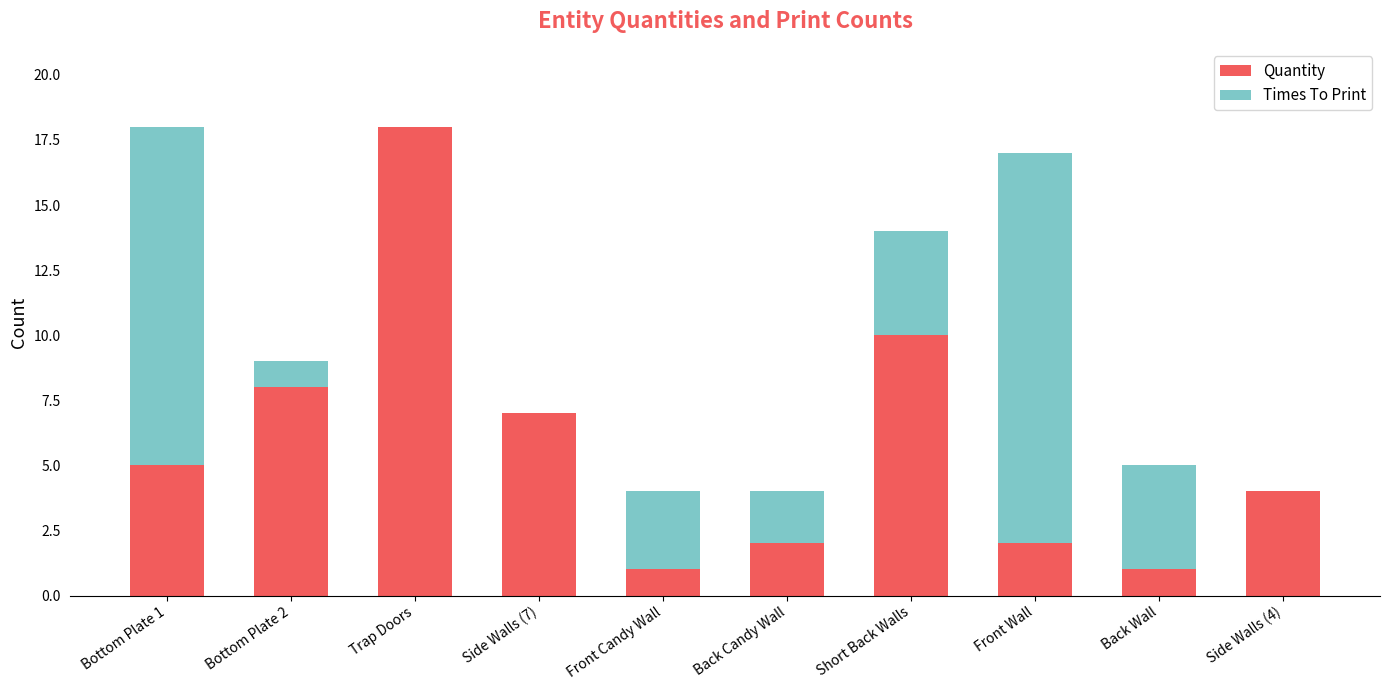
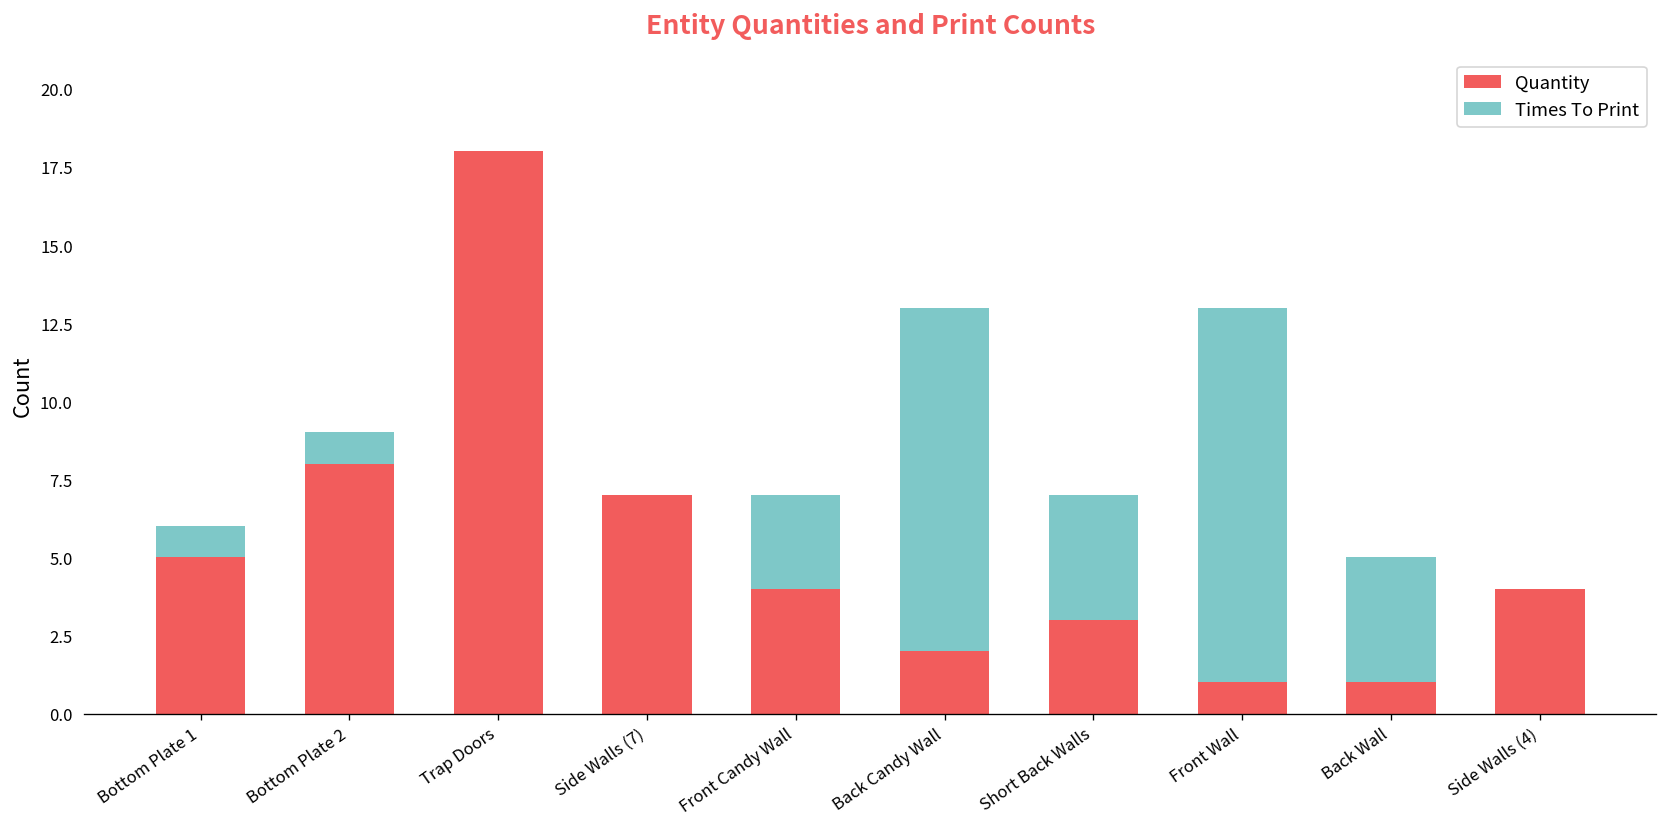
  {
    "Quantity": {
      "Bottom Plate 1": 5,
      "Bottom Plate 2": 8,
      "Trap Doors": 18,
      "Side Walls (7)": 7,
-     "Front Candy Wall": 1,
+     "Front Candy Wall": 4,
      "Back Candy Wall": 2,
-     "Short Back Walls": 10,
-     "Front Wall": 2,
+     "Short Back Walls": 3,
+     "Front Wall": 1,
      "Back Wall": 1,
      "Side Walls (4)": 4
    },
    "Times To Print": {
-     "Bottom Plate 1": 13,
+     "Bottom Plate 1": 1,
      "Bottom Plate 2": 1,
      "Trap Doors": 0,
      "Side Walls (7)": 0,
      "Front Candy Wall": 3,
-     "Back Candy Wall": 2,
+     "Back Candy Wall": 11,
      "Short Back Walls": 4,
-     "Front Wall": 15,
+     "Front Wall": 12,
      "Back Wall": 4,
      "Side Walls (4)": 0
    }
  }
